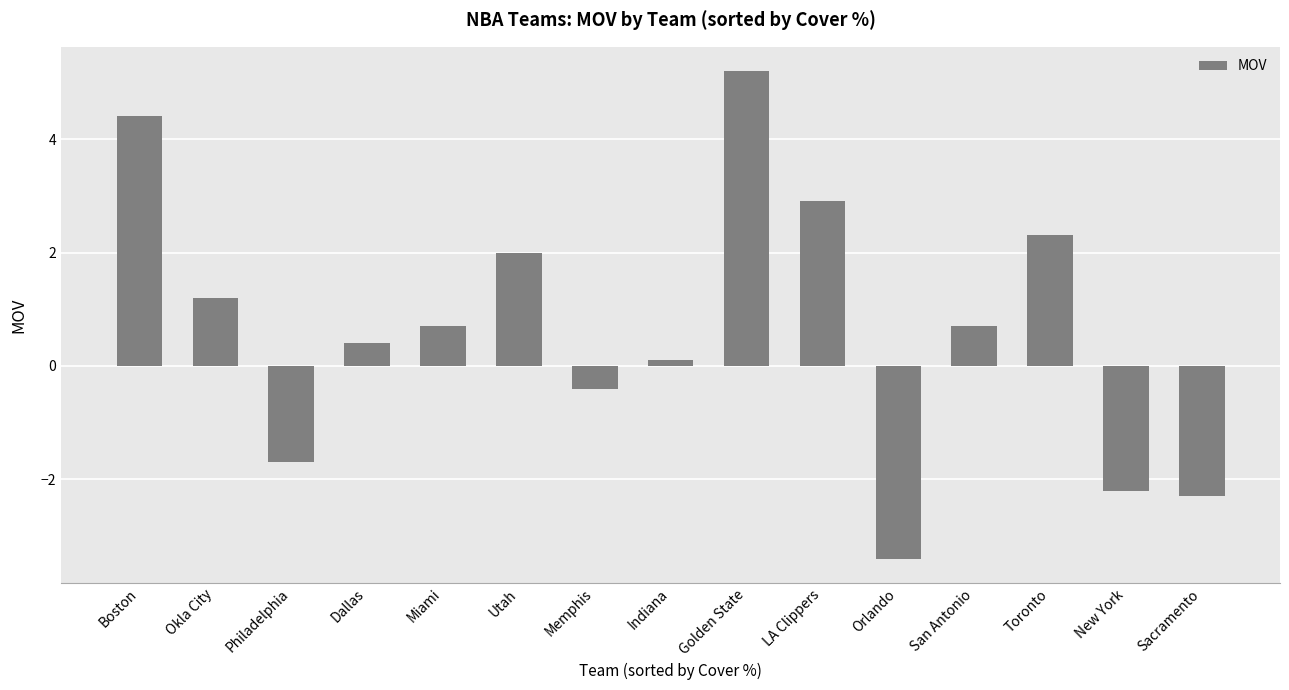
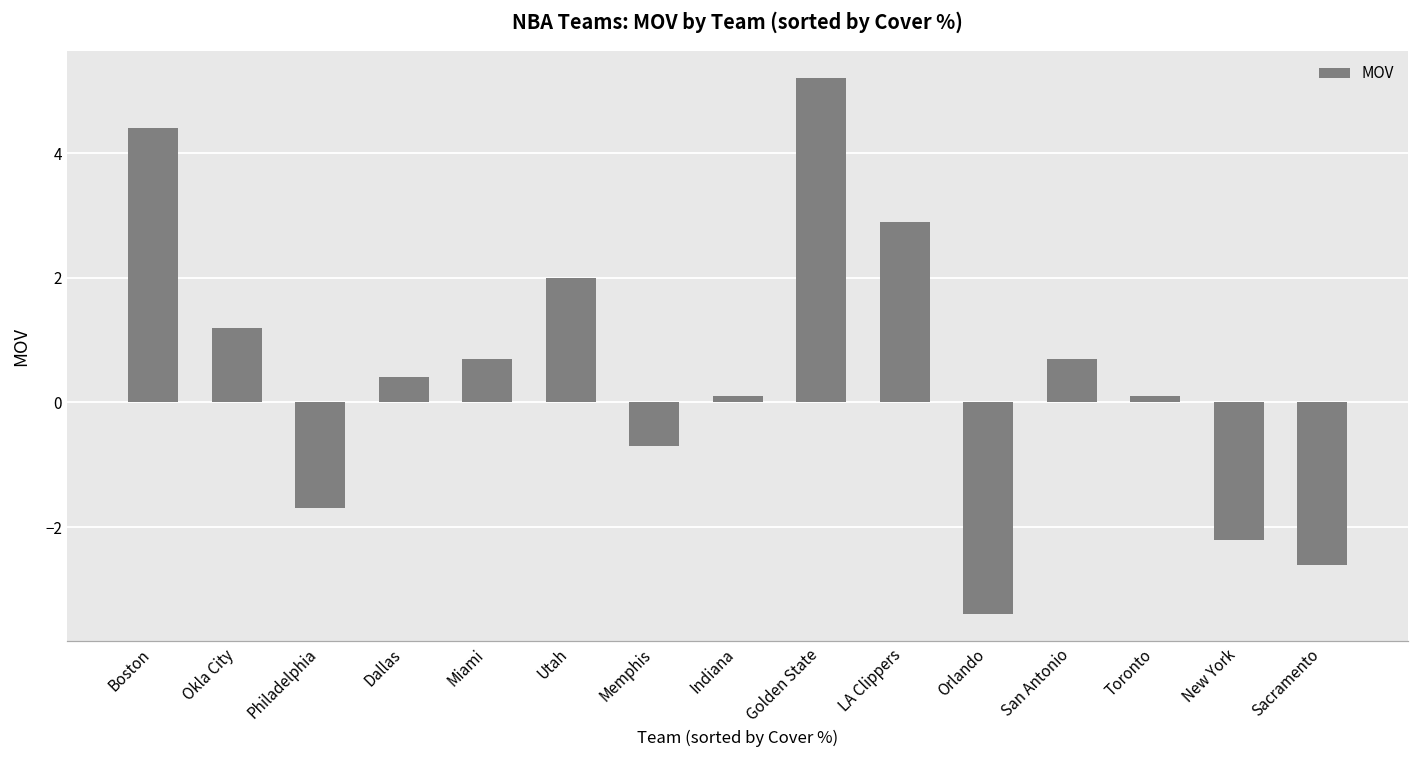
  {
    "Boston": 4.4,
    "Okla City": 1.2,
    "Philadelphia": -1.7,
    "Dallas": 0.4,
    "Miami": 0.7,
    "Utah": 2.0,
-   "Memphis": -0.4,
+   "Memphis": -0.7,
    "Indiana": 0.1,
    "Golden State": 5.2,
    "LA Clippers": 2.9,
    "Orlando": -3.4,
    "San Antonio": 0.7,
-   "Toronto": 2.3,
+   "Toronto": 0.1,
    "New York": -2.2,
-   "Sacramento": -2.3
+   "Sacramento": -2.6
  }
